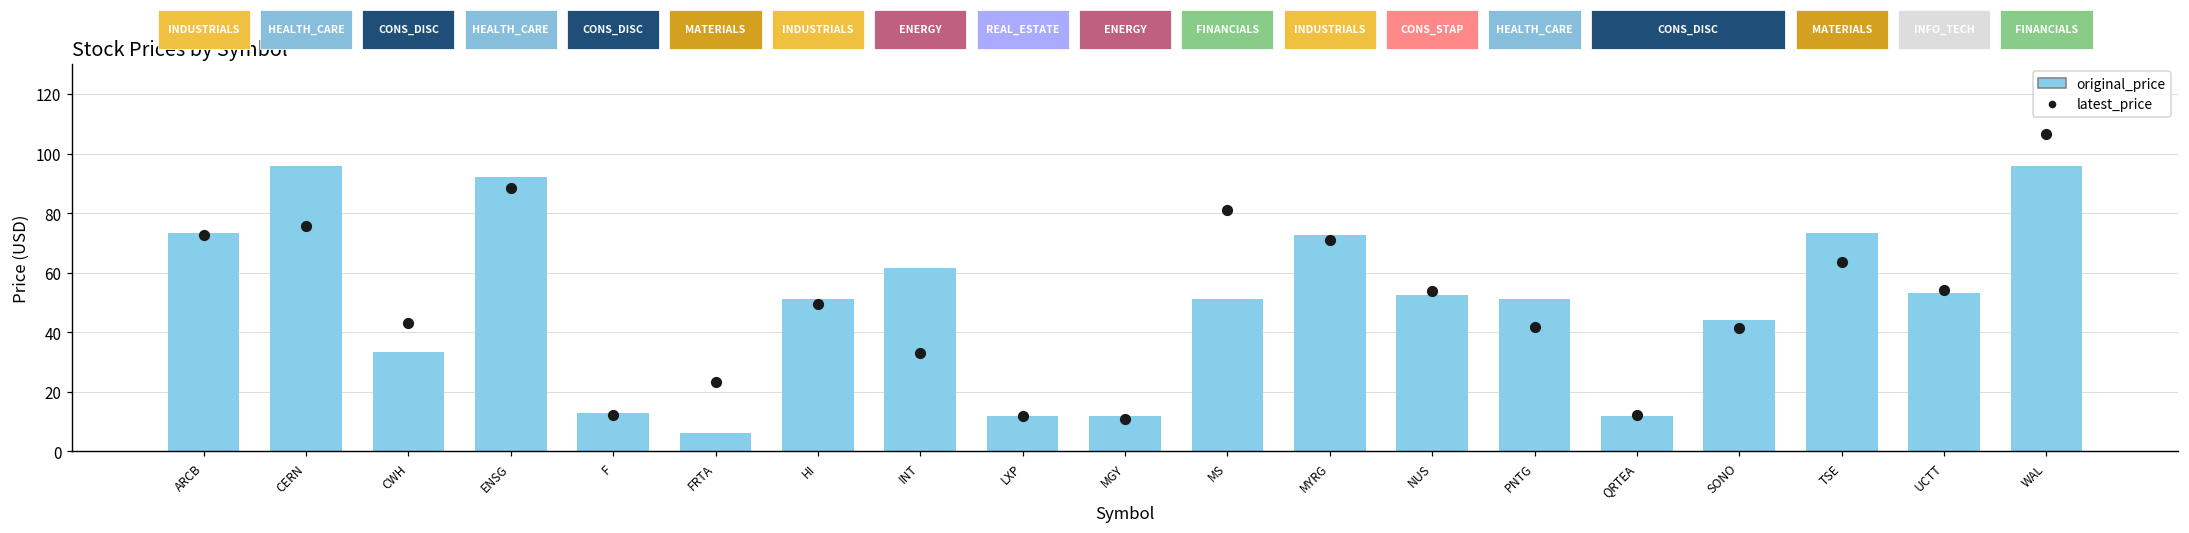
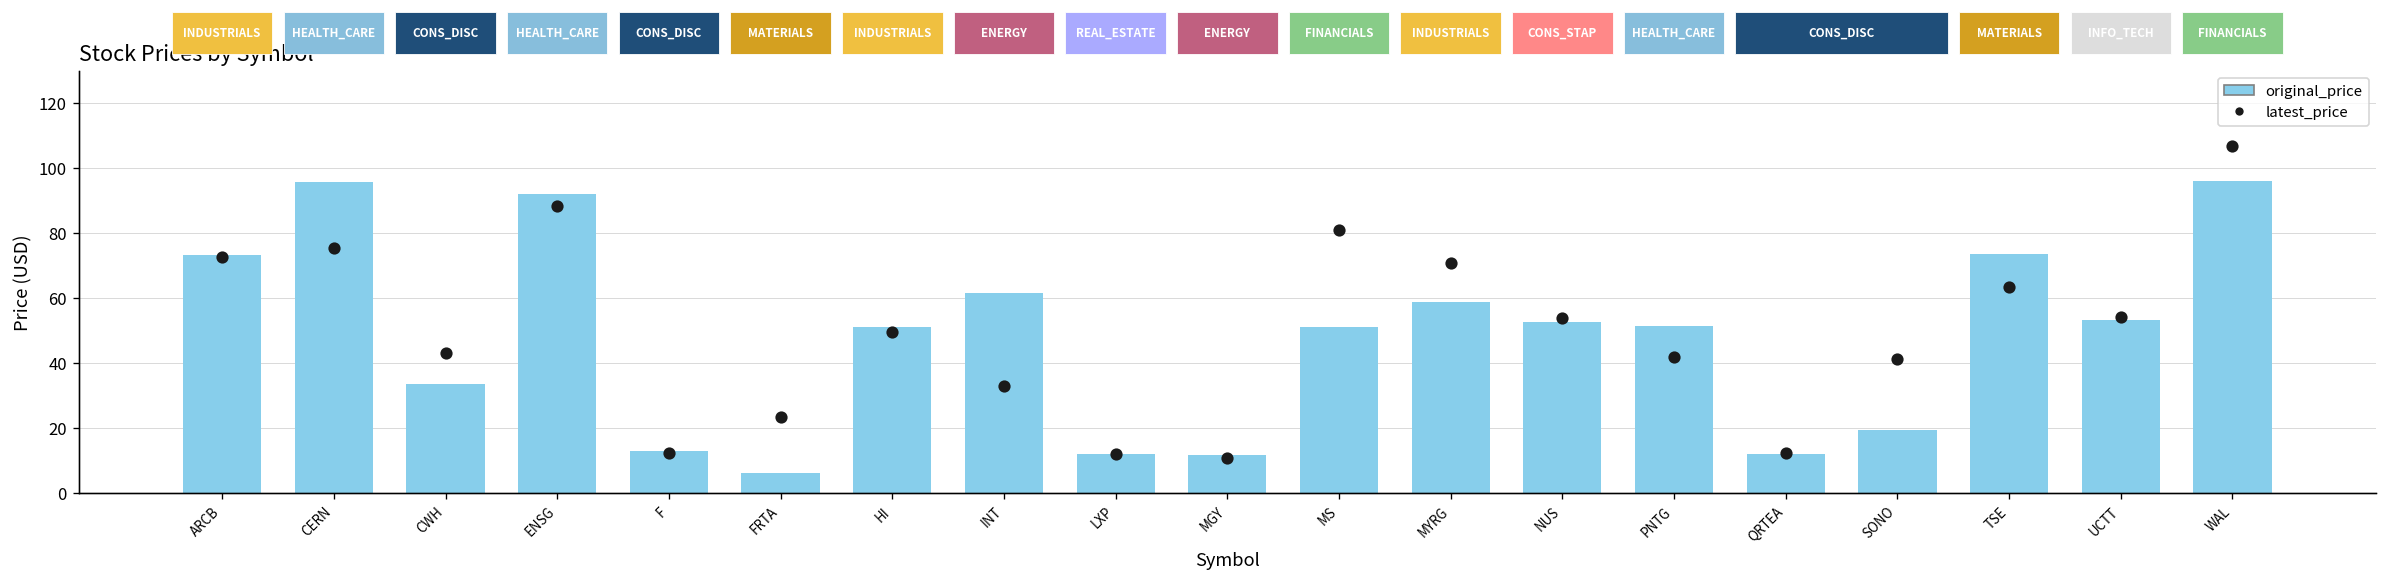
  {
    "original_price": {
      "ARCB": 73,
      "CERN": 96,
      "CWH": 33,
      "ENSG": 92,
      "F": 13,
      "FRTA": 6,
      "HI": 51,
      "INT": 62,
      "LXP": 12,
      "MGY": 12,
      "MS": 51,
-     "MYRG": 73,
+     "MYRG": 59,
      "NUS": 53,
      "PNTG": 51,
      "QRTEA": 12,
-     "SONO": 44,
+     "SONO": 19,
      "TSE": 73,
      "UCTT": 53,
      "WAL": 96
    }
  }
